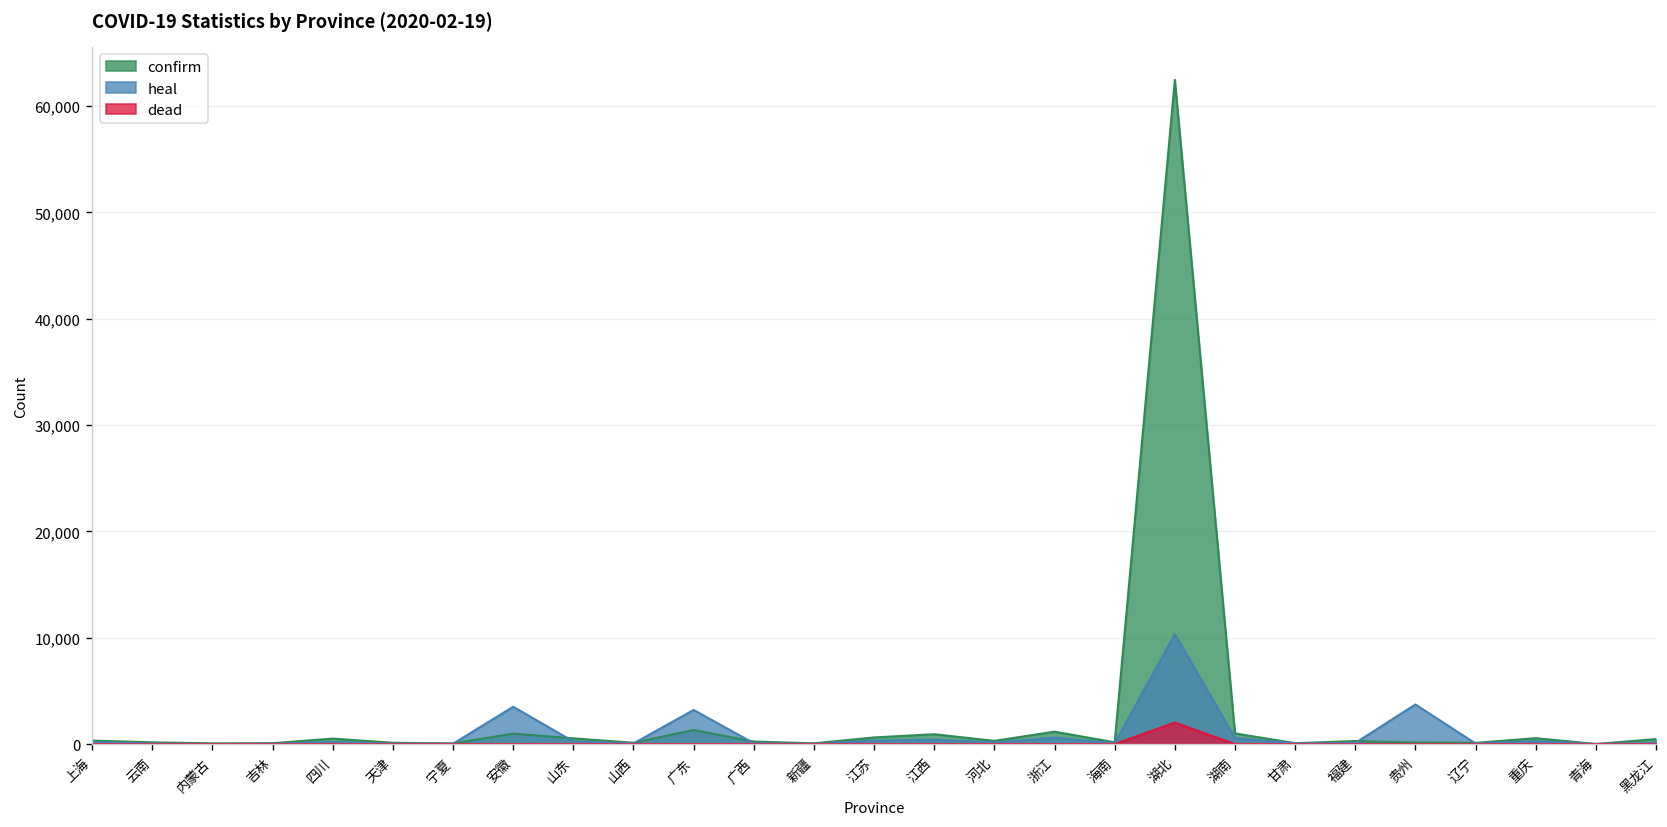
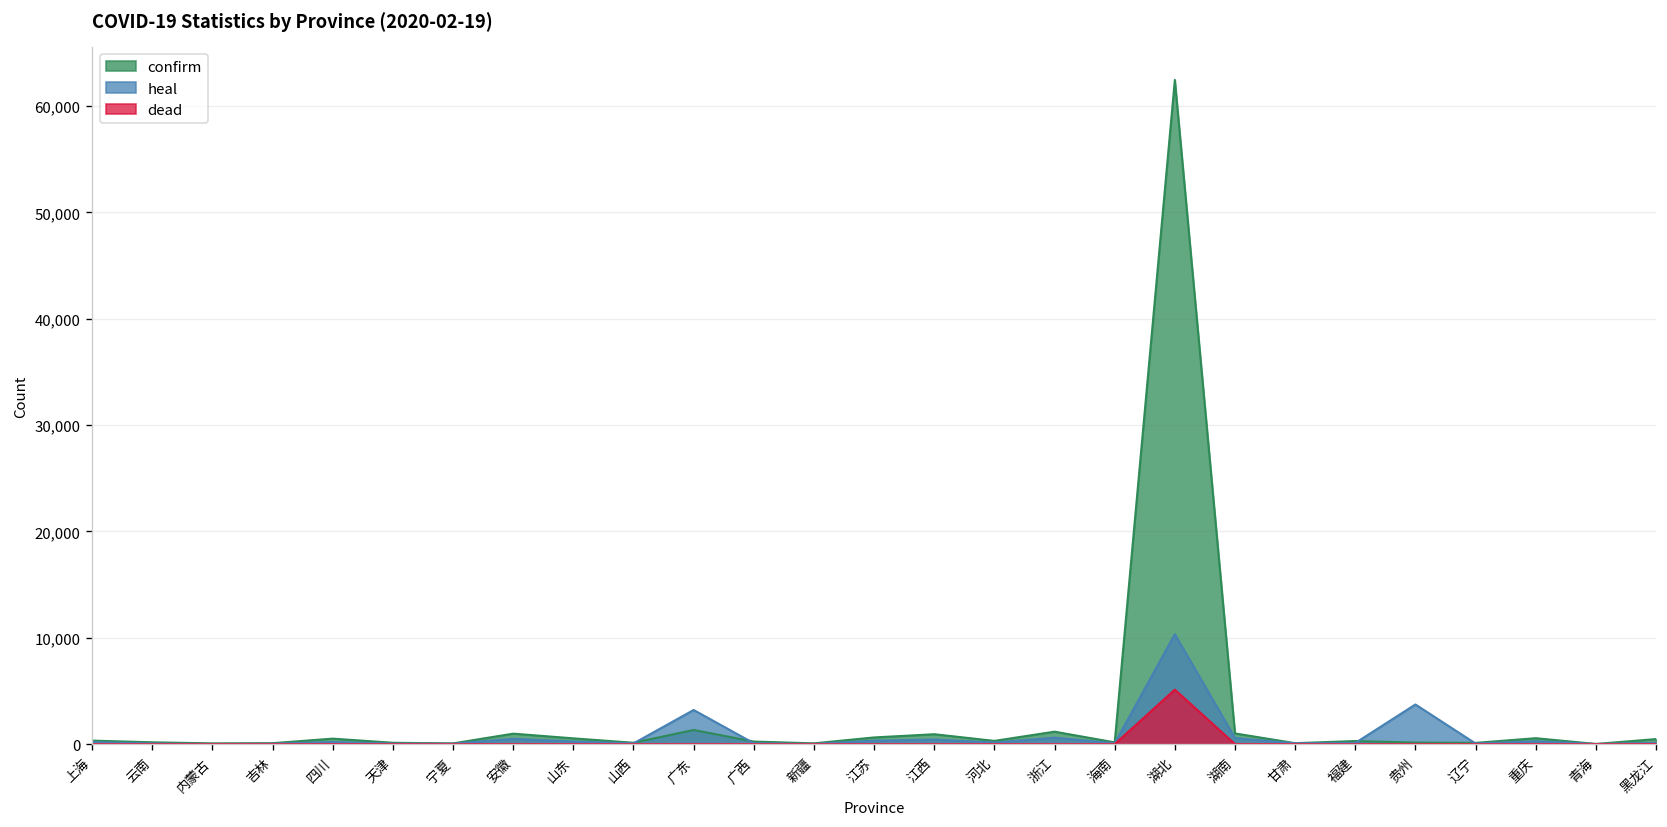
  {
    "confirm": {
      "四川": "1,000",
      "安徽": "1,000",
      "山东": "1,000",
      "广东": "1,000",
      "江苏": "1,000",
      "江西": "1,000",
      "浙江": "1,000",
      "湖北": "62,000",
      "湖南": "1,000",
      "黑龙江": "0"
    },
    "heal": {
-     "安徽": "4,000",
+     "安徽": "1,000",
      "广东": "3,000",
      "江苏": "0",
      "江西": "0",
      "浙江": "1,000",
      "湖北": "10,000",
      "湖南": "1,000",
      "贵州": "4,000"
    },
    "dead": {
      "安徽": "0",
      "广东": "0",
      "江苏": "0",
      "江西": "0",
      "浙江": "0",
-     "湖北": "2,000",
+     "湖北": "5,000",
      "湖南": "0"
    }
  }
